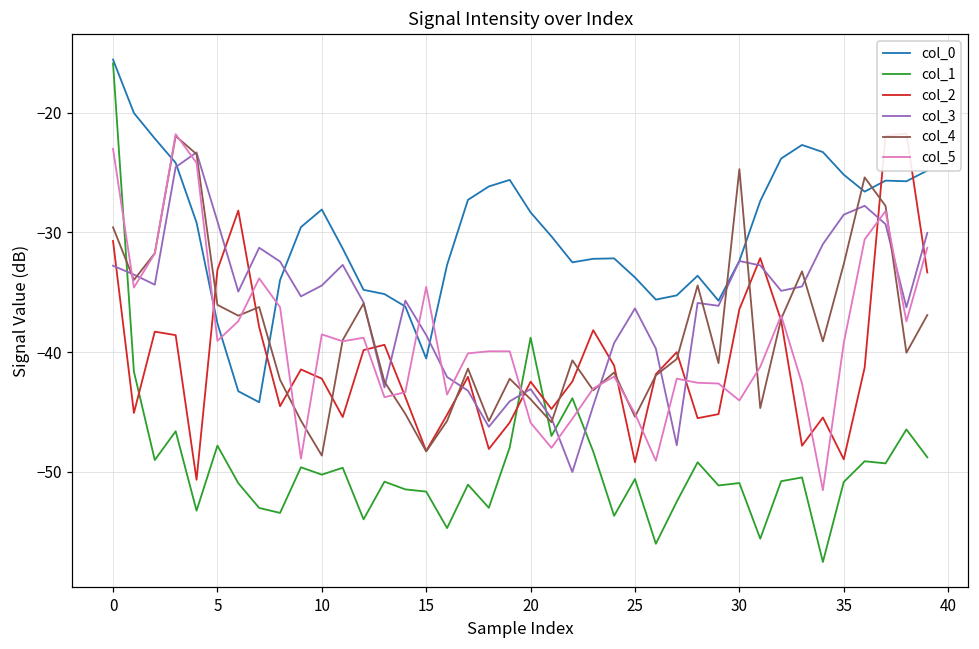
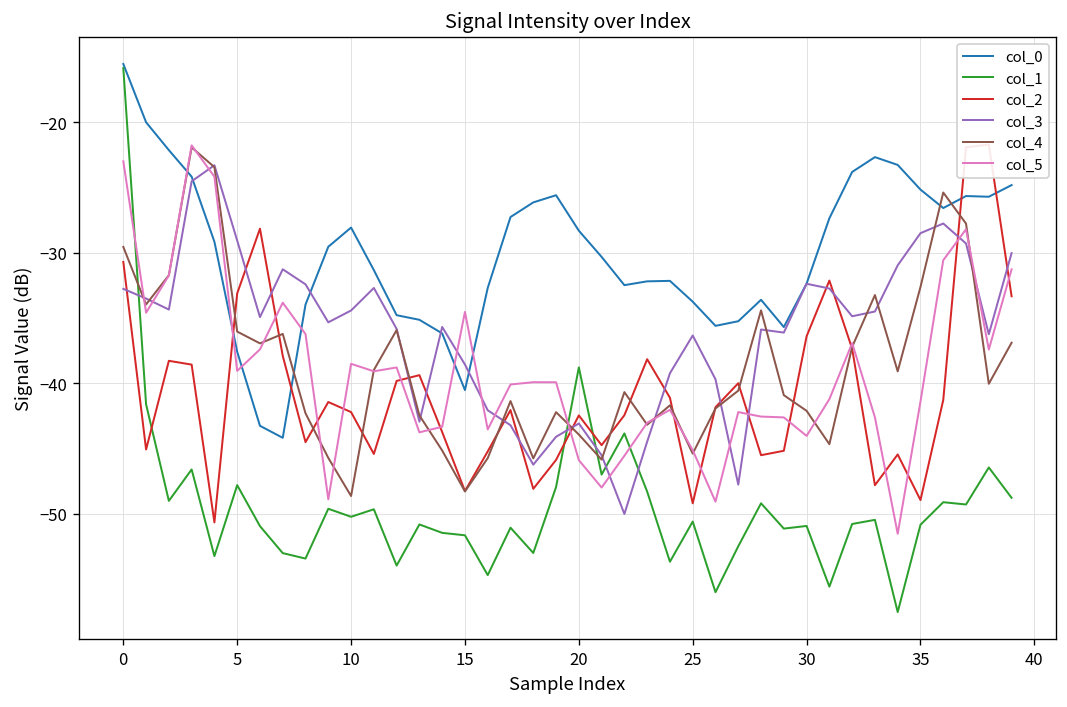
  {
    "col_0": {
      "0": -15.6,
      "5": -37.6,
      "10": -28.1,
      "15": -40.5,
      "20": -28.3,
      "25": -33.8,
      "35": -25.2
    },
    "col_1": {
      "0": -15.9,
      "5": -47.8,
      "10": -50.2,
      "15": -51.6,
      "20": -38.8,
      "25": -50.6,
      "30": -50.9,
      "35": -50.8
    },
    "col_2": {
      "0": -30.7,
      "5": -33.1,
      "10": -42.2,
      "20": -42.5,
      "25": -49.2,
      "30": -36.4,
      "35": -49.0
    },
    "col_3": {
      "0": -32.8,
      "5": -29.1,
      "10": -34.4,
      "15": -38.6,
      "20": -43.1,
      "25": -36.3,
      "35": -28.5
    },
    "col_4": {
      "0": -29.6,
      "5": -36.0,
      "10": -48.6,
      "20": -43.9,
      "25": -45.4,
-     "30": -24.7,
+     "30": -42.1,
      "35": -32.6
    },
    "col_5": {
      "0": -23.0,
      "5": -39.1,
      "10": -38.5,
      "15": -34.5,
      "20": -45.9,
      "25": -45.1,
      "30": -44.0,
-     "35": -39.2
+     "35": -41.4
    }
  }
